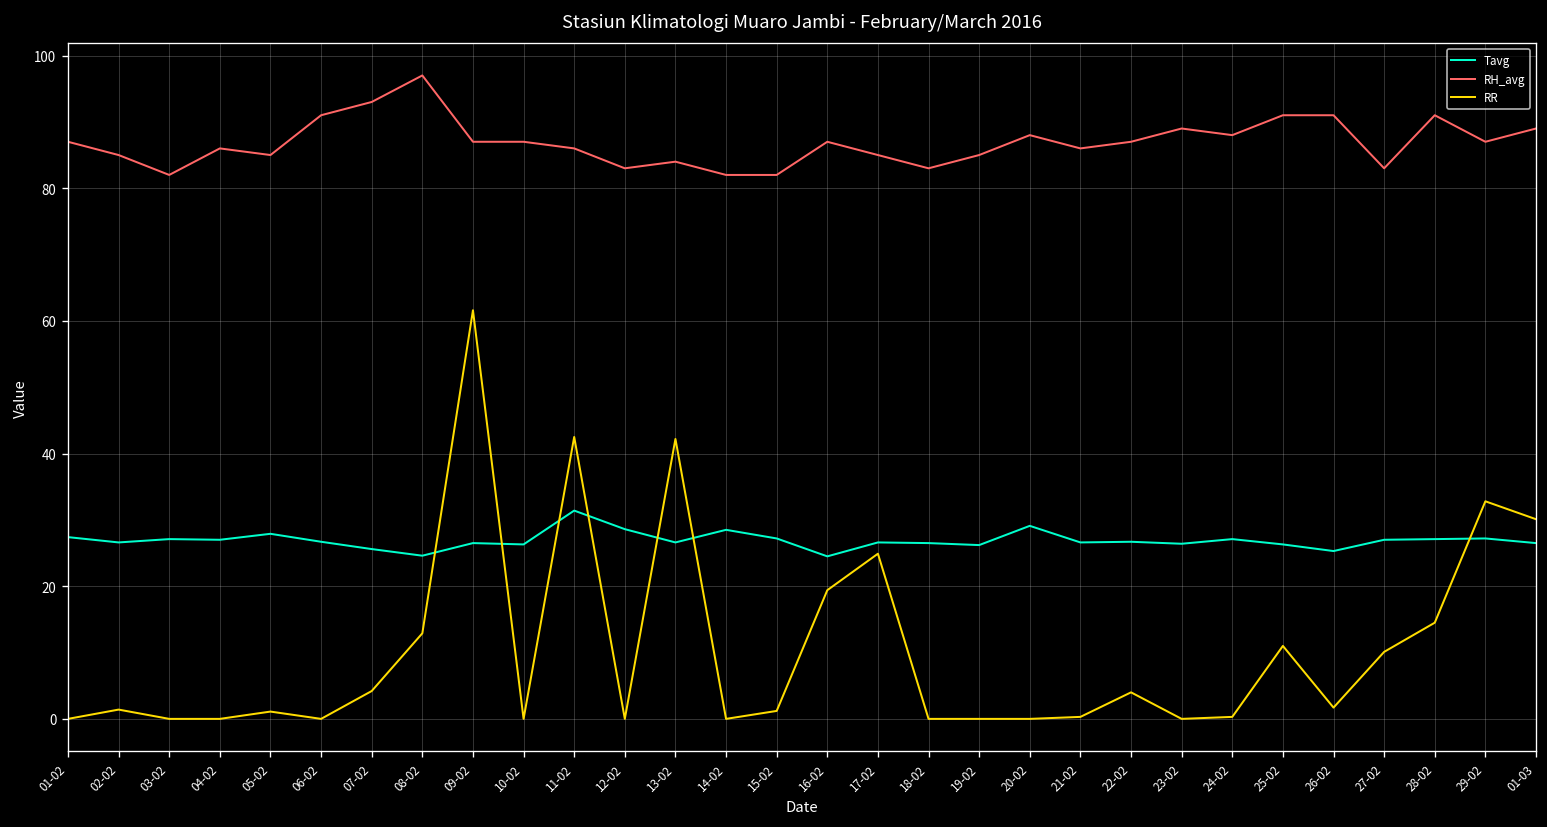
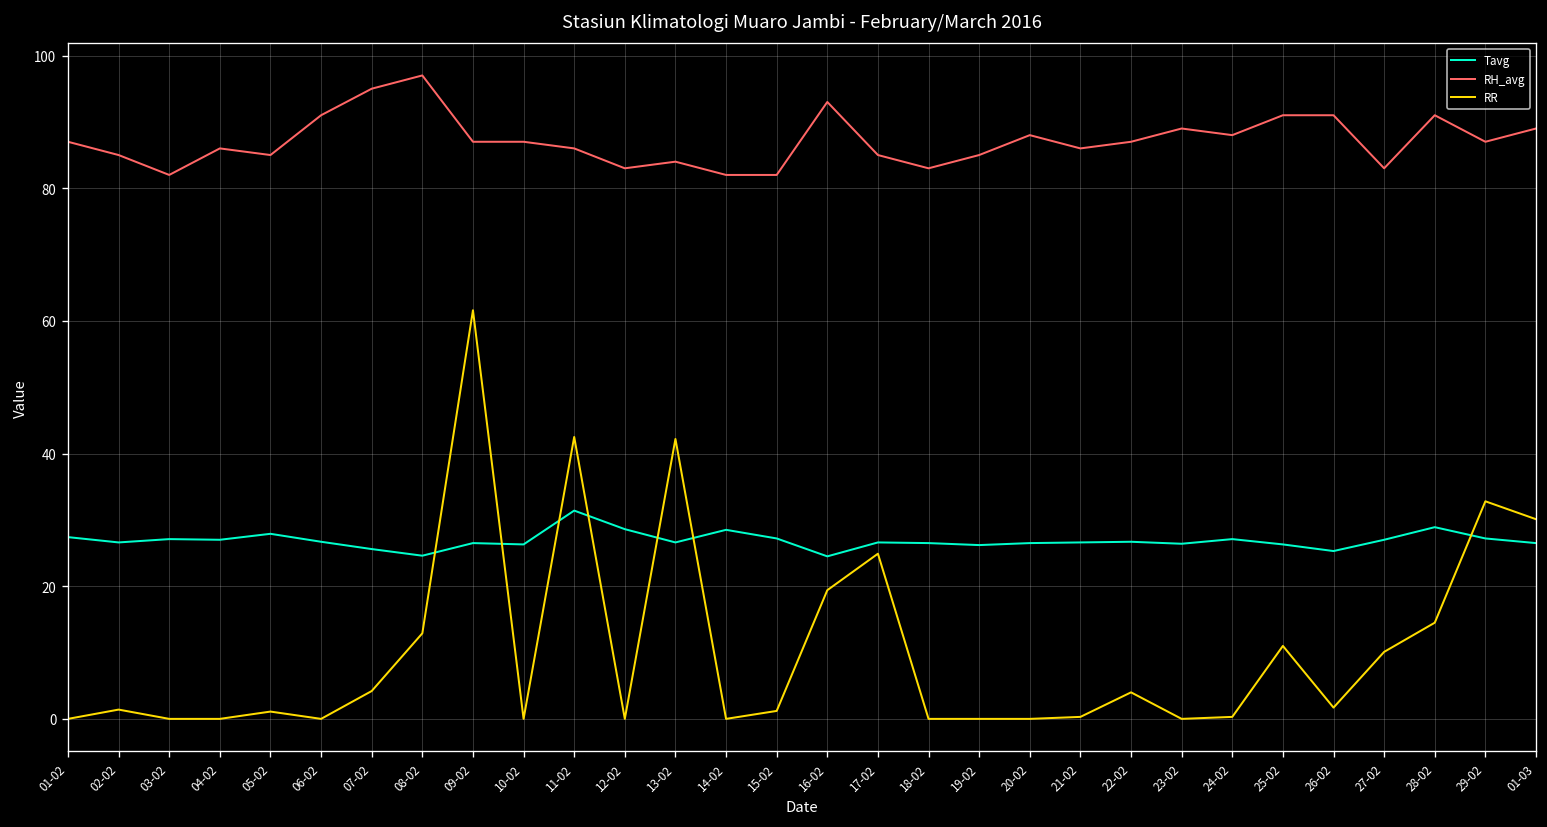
  {
    "Tavg": {
      "01-02": 27,
      "02-02": 27,
      "03-02": 27,
      "04-02": 27,
      "05-02": 28,
      "06-02": 27,
      "07-02": 26,
      "08-02": 25,
      "09-02": 27,
      "10-02": 26,
      "11-02": 31,
      "12-02": 29,
      "13-02": 27,
      "14-02": 29,
      "15-02": 27,
      "16-02": 25,
      "17-02": 27,
      "18-02": 27,
      "19-02": 26,
-     "20-02": 29,
+     "20-02": 27,
      "21-02": 27,
      "22-02": 27,
      "23-02": 26,
      "24-02": 27,
      "25-02": 26,
      "26-02": 25,
      "27-02": 27,
-     "28-02": 27,
+     "28-02": 29,
      "29-02": 27,
      "01-03": 27
    },
    "RH_avg": {
      "01-02": 87,
      "02-02": 85,
      "03-02": 82,
      "04-02": 86,
      "05-02": 85,
      "06-02": 91,
-     "07-02": 93,
+     "07-02": 95,
      "08-02": 97,
      "09-02": 87,
      "10-02": 87,
      "11-02": 86,
      "12-02": 83,
      "13-02": 84,
      "14-02": 82,
      "15-02": 82,
-     "16-02": 87,
+     "16-02": 93,
      "17-02": 85,
      "18-02": 83,
      "19-02": 85,
      "20-02": 88,
      "21-02": 86,
      "22-02": 87,
      "23-02": 89,
      "24-02": 88,
      "25-02": 91,
      "26-02": 91,
      "27-02": 83,
      "28-02": 91,
      "29-02": 87,
      "01-03": 89
    },
    "RR": {
      "01-02": 0,
      "02-02": 1,
      "03-02": 0,
      "04-02": 0,
      "05-02": 1,
      "06-02": 0,
      "07-02": 4,
      "08-02": 13,
      "09-02": 62,
      "10-02": 0,
      "11-02": 43,
      "12-02": 0,
      "13-02": 42,
      "14-02": 0,
      "15-02": 1,
      "16-02": 19,
      "17-02": 25,
      "18-02": 0,
      "19-02": 0,
      "20-02": 0,
      "21-02": 0,
      "22-02": 4,
      "23-02": 0,
      "24-02": 0,
      "25-02": 11,
      "26-02": 2,
      "27-02": 10,
      "28-02": 15,
      "29-02": 33,
      "01-03": 30
    }
  }
